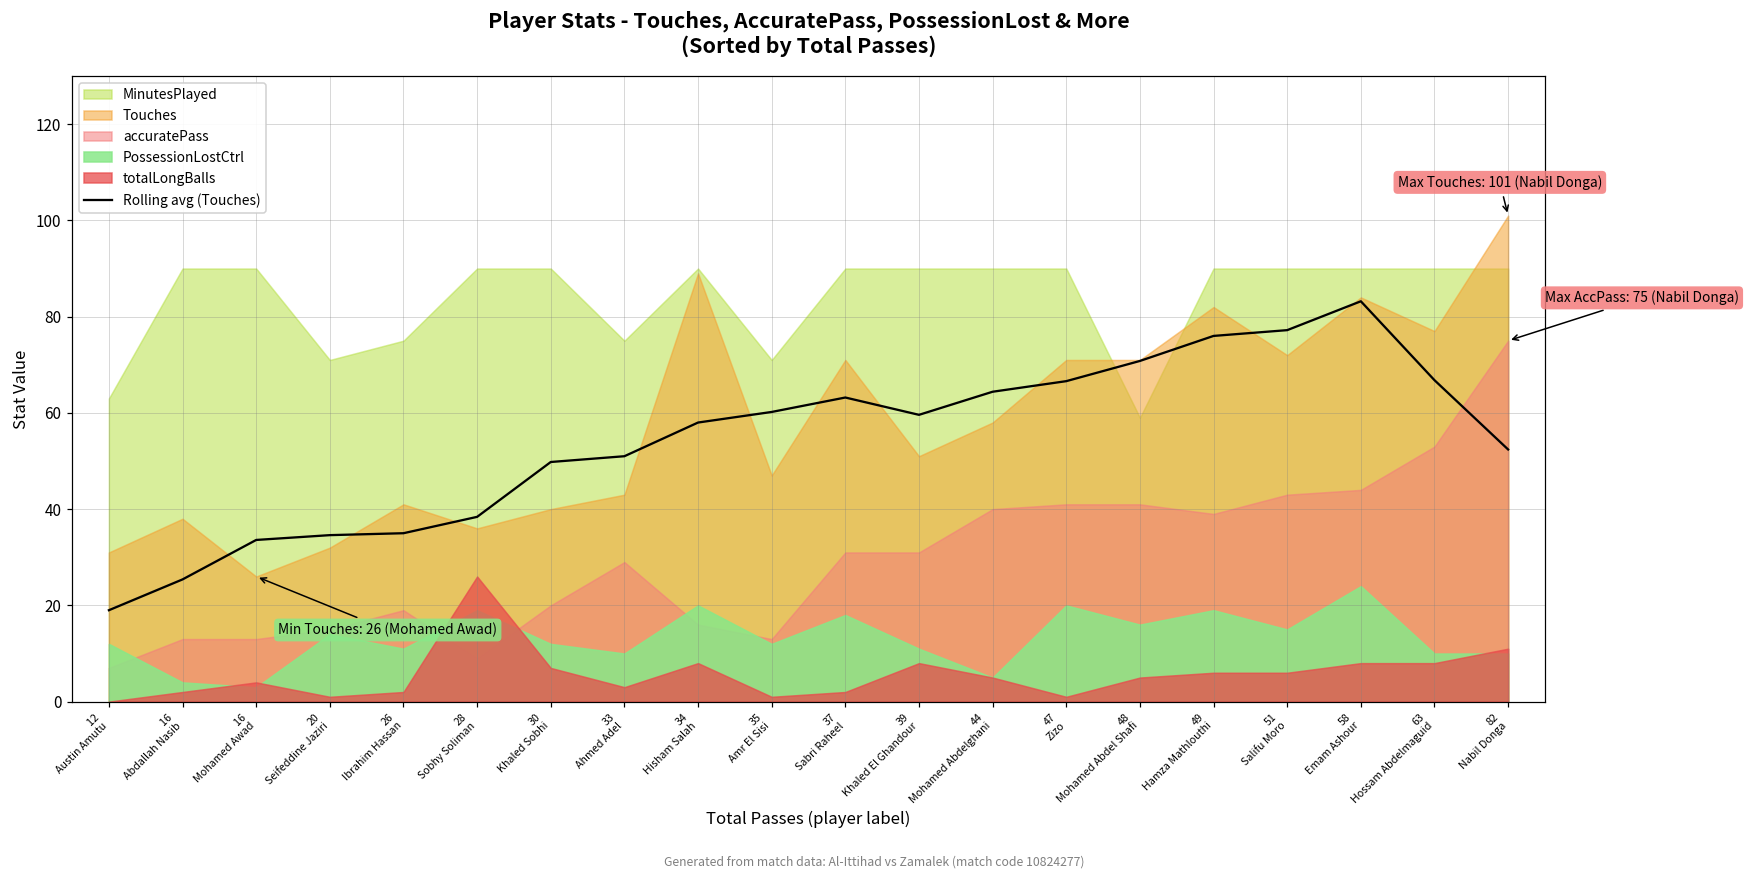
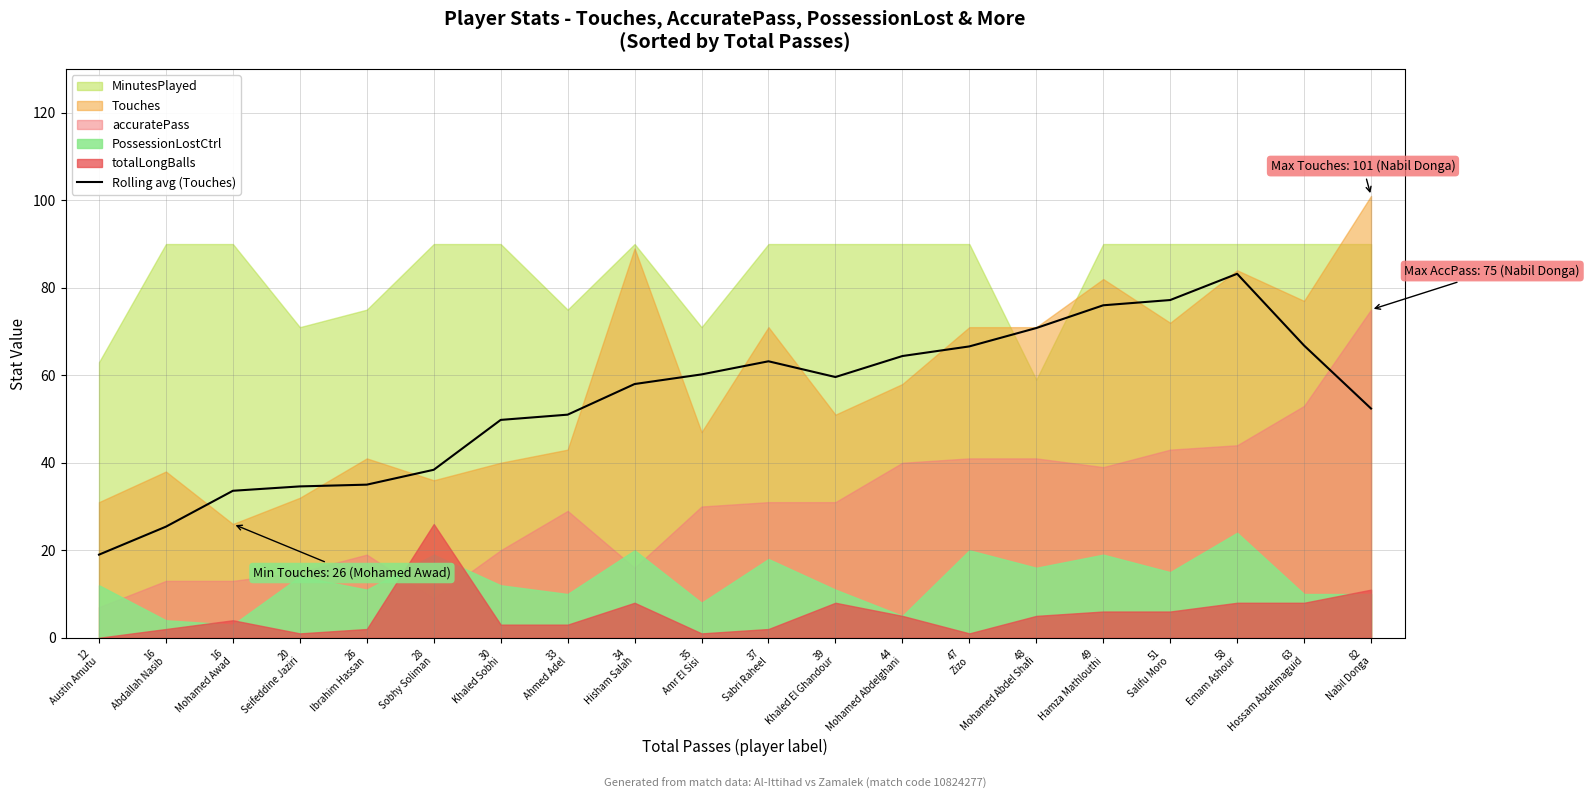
  {
    "Rolling avg (Touches)": {
      "12 Austin Amutu": 19,
      "16 Abdallah Nasib": 25,
      "16 Mohamed Awad": 34,
      "20 Seifeddine Jaziri": 35,
      "26 Ibrahim Hassan": 35,
      "28 Sobhy Soliman": 38,
      "30 Khaled Sobhi": 50,
      "33 Ahmed Adel": 51,
      "34 Hisham Salah": 58,
      "35 Amr El Sisi": 60,
      "37 Sabri Raheel": 63,
      "39 Khaled El Ghandour": 60,
      "44 Mohamed Abdelghani": 64,
      "47 Zizo": 67,
      "49 Hamza Mathlouthi": 76,
      "51 Salifu Moro": 77,
      "58 Emam Ashour": 83,
      "63 Hossam Abdelmaguid": 67,
      "82 Nabil Donga": 52
    },
    "MinutesPlayed": {
      "12 Austin Amutu": 63,
      "16 Abdallah Nasib": 90,
      "16 Mohamed Awad": 90,
      "20 Seifeddine Jaziri": 71,
      "26 Ibrahim Hassan": 75,
      "28 Sobhy Soliman": 90,
      "30 Khaled Sobhi": 90,
      "33 Ahmed Adel": 75,
      "34 Hisham Salah": 90,
      "35 Amr El Sisi": 71,
      "37 Sabri Raheel": 90,
      "39 Khaled El Ghandour": 90,
      "44 Mohamed Abdelghani": 90,
      "47 Zizo": 90,
      "48 Mohamed Abdel Shafi": 59,
      "49 Hamza Mathlouthi": 90,
      "51 Salifu Moro": 90,
      "58 Emam Ashour": 90,
      "63 Hossam Abdelmaguid": 90,
      "82 Nabil Donga": 90
    },
    "Touches": {
      "12 Austin Amutu": 31,
      "16 Abdallah Nasib": 38,
      "16 Mohamed Awad": 26,
      "20 Seifeddine Jaziri": 32,
      "26 Ibrahim Hassan": 41,
      "28 Sobhy Soliman": 36,
      "30 Khaled Sobhi": 40,
      "33 Ahmed Adel": 43,
      "34 Hisham Salah": 89,
      "35 Amr El Sisi": 47,
      "37 Sabri Raheel": 71,
      "39 Khaled El Ghandour": 51,
      "44 Mohamed Abdelghani": 58,
      "47 Zizo": 71,
      "49 Hamza Mathlouthi": 82,
      "51 Salifu Moro": 72,
      "58 Emam Ashour": 84,
      "63 Hossam Abdelmaguid": 77
    },
    "accuratePass": {
      "12 Austin Amutu": 7,
      "16 Abdallah Nasib": 13,
      "16 Mohamed Awad": 13,
      "28 Sobhy Soliman": 9,
      "30 Khaled Sobhi": 20,
      "33 Ahmed Adel": 29,
      "34 Hisham Salah": 16,
-     "35 Amr El Sisi": 13,
+     "35 Amr El Sisi": 30,
      "37 Sabri Raheel": 31,
      "39 Khaled El Ghandour": 31,
      "44 Mohamed Abdelghani": 40,
      "47 Zizo": 41,
      "48 Mohamed Abdel Shafi": 41,
      "49 Hamza Mathlouthi": 39,
      "51 Salifu Moro": 43,
      "58 Emam Ashour": 44,
      "63 Hossam Abdelmaguid": 53
    },
    "PossessionLostCtrl": {
      "12 Austin Amutu": 12,
      "16 Abdallah Nasib": 4,
      "16 Mohamed Awad": 3,
      "26 Ibrahim Hassan": 11,
      "30 Khaled Sobhi": 12,
      "33 Ahmed Adel": 10,
      "34 Hisham Salah": 20,
-     "35 Amr El Sisi": 12,
+     "35 Amr El Sisi": 8,
      "37 Sabri Raheel": 18,
      "39 Khaled El Ghandour": 11,
      "47 Zizo": 20,
      "48 Mohamed Abdel Shafi": 16,
      "49 Hamza Mathlouthi": 19,
      "51 Salifu Moro": 15,
      "58 Emam Ashour": 24,
      "63 Hossam Abdelmaguid": 10,
      "82 Nabil Donga": 10
    },
    "totalLongBalls": {
      "12 Austin Amutu": 0,
      "16 Abdallah Nasib": 2,
      "16 Mohamed Awad": 4,
      "20 Seifeddine Jaziri": 1,
      "26 Ibrahim Hassan": 2,
      "28 Sobhy Soliman": 26,
-     "30 Khaled Sobhi": 7,
+     "30 Khaled Sobhi": 3,
      "33 Ahmed Adel": 3,
      "34 Hisham Salah": 8,
      "35 Amr El Sisi": 1,
      "37 Sabri Raheel": 2,
      "39 Khaled El Ghandour": 8,
      "47 Zizo": 1,
      "48 Mohamed Abdel Shafi": 5,
      "49 Hamza Mathlouthi": 6,
      "51 Salifu Moro": 6,
      "58 Emam Ashour": 8,
      "63 Hossam Abdelmaguid": 8,
      "82 Nabil Donga": 11
    }
  }
